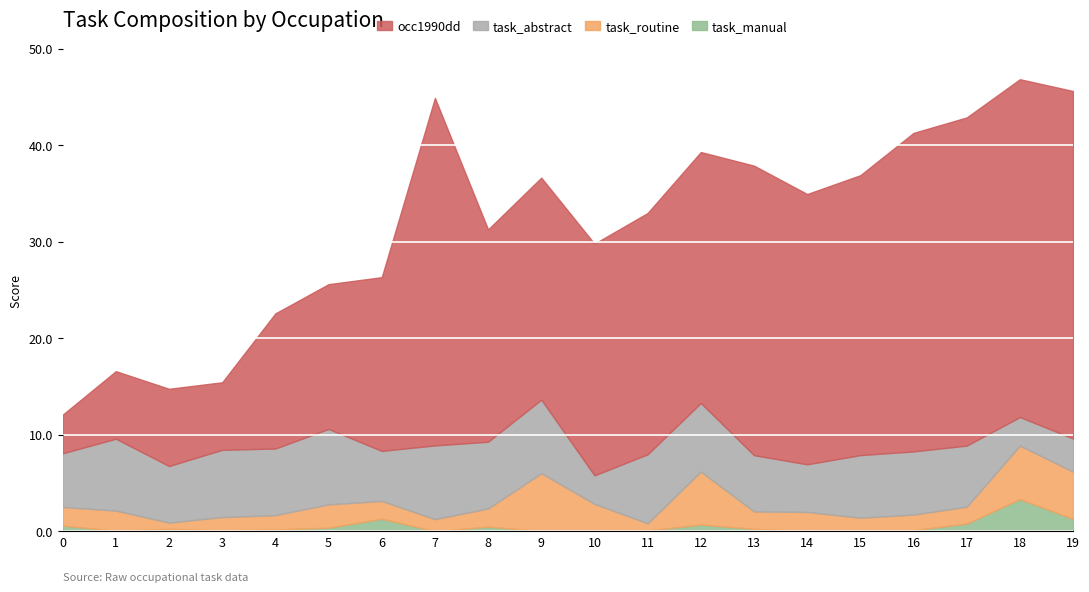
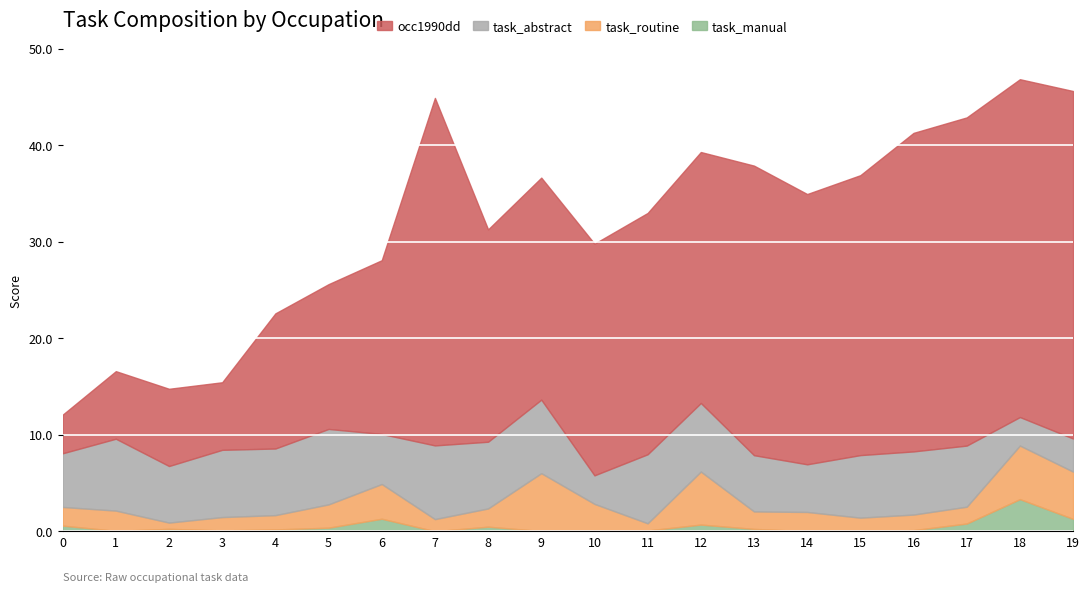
  {
    "task_routine": {
      "0": 2,
      "1": 2,
      "2": 1,
      "3": 1,
      "4": 1,
      "5": 2,
-     "6": 2,
+     "6": 4,
      "7": 1,
      "8": 2,
      "9": 6,
      "10": 3,
      "11": 1,
      "12": 5,
      "13": 2,
      "14": 2,
      "15": 1,
      "16": 2,
      "17": 2,
      "18": 6,
      "19": 5
    },
    "occ1990dd": {
      "0": 4,
      "1": 7,
      "2": 8,
      "3": 7,
      "4": 14,
      "5": 15,
      "6": 18,
      "7": 36,
      "8": 22,
      "9": 23,
      "10": 24,
      "11": 25,
      "12": 26,
      "13": 30,
      "14": 28,
      "15": 29,
      "16": 33,
      "17": 34,
      "18": 35,
      "19": 36
    }
  }
